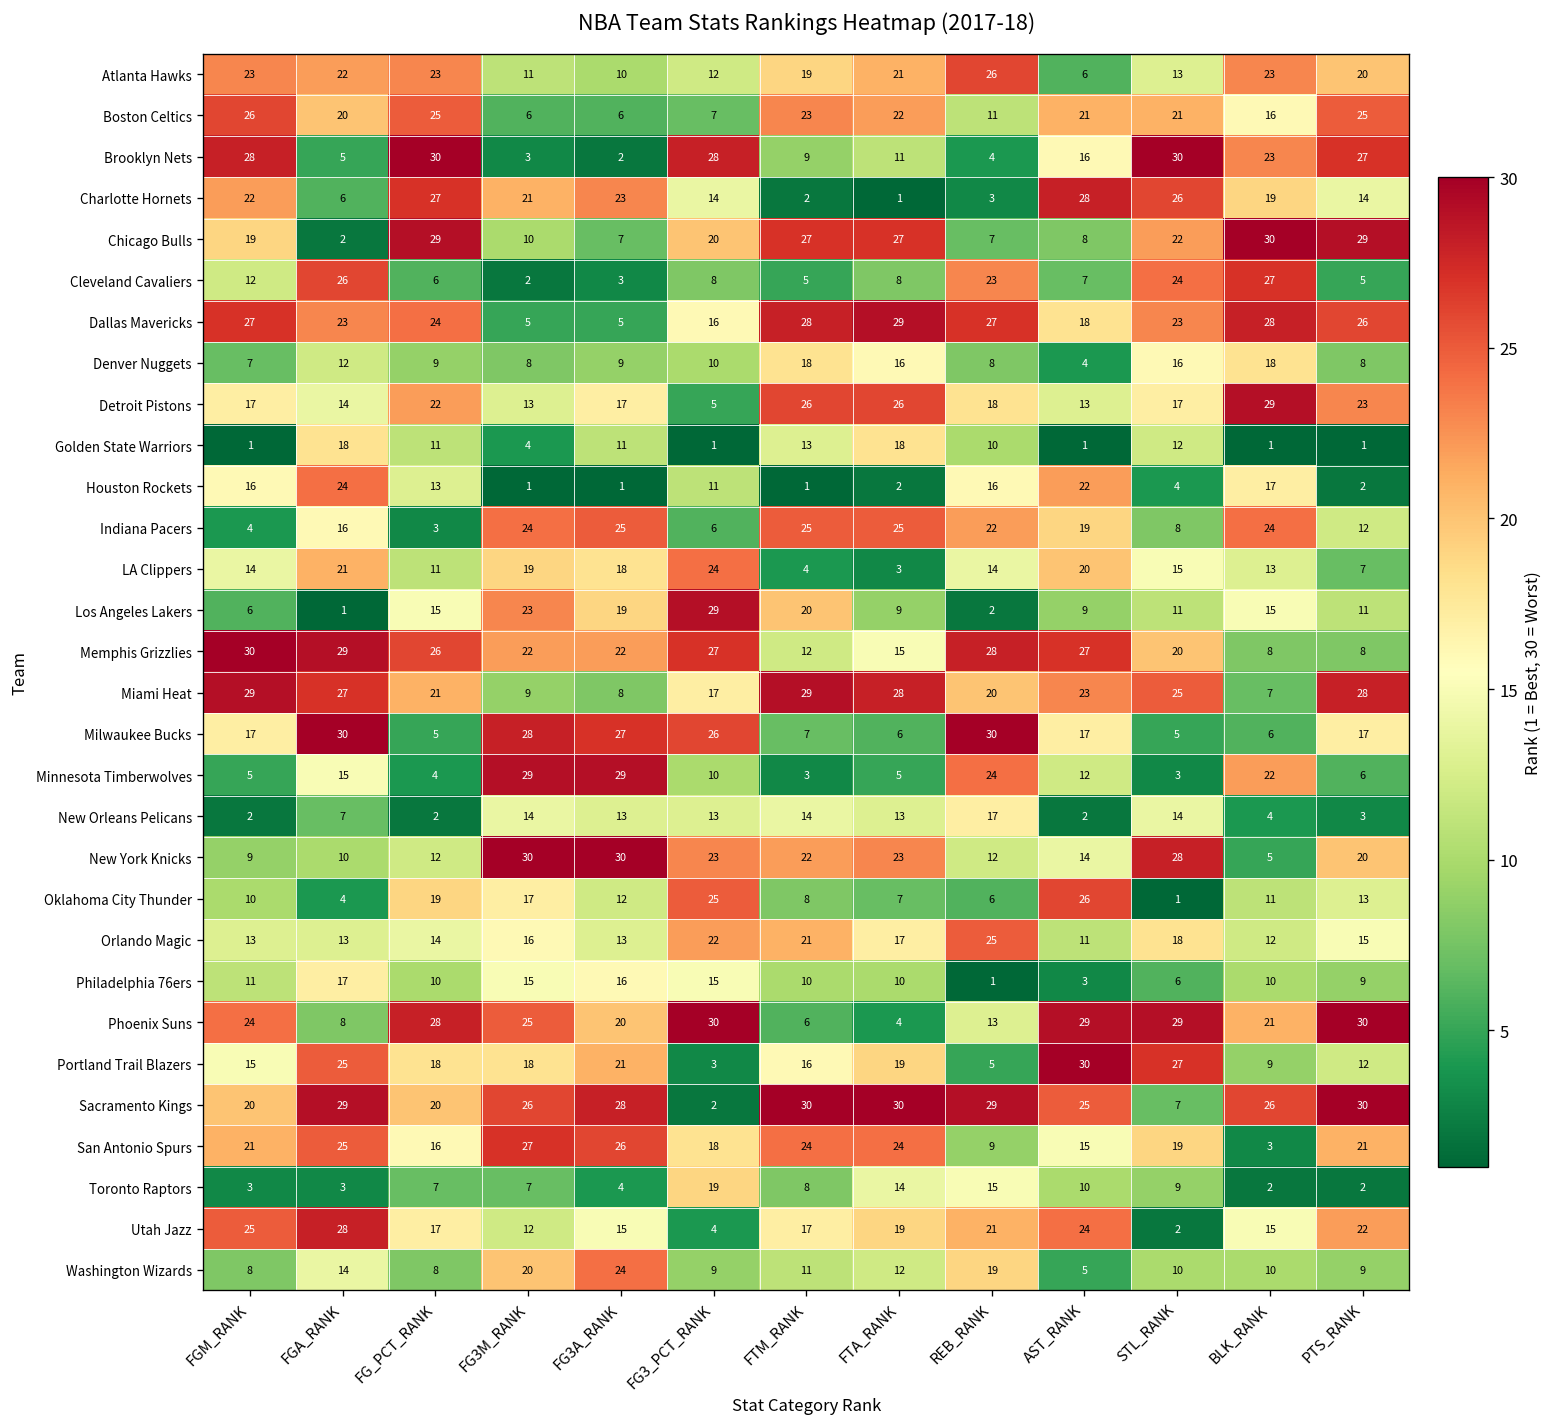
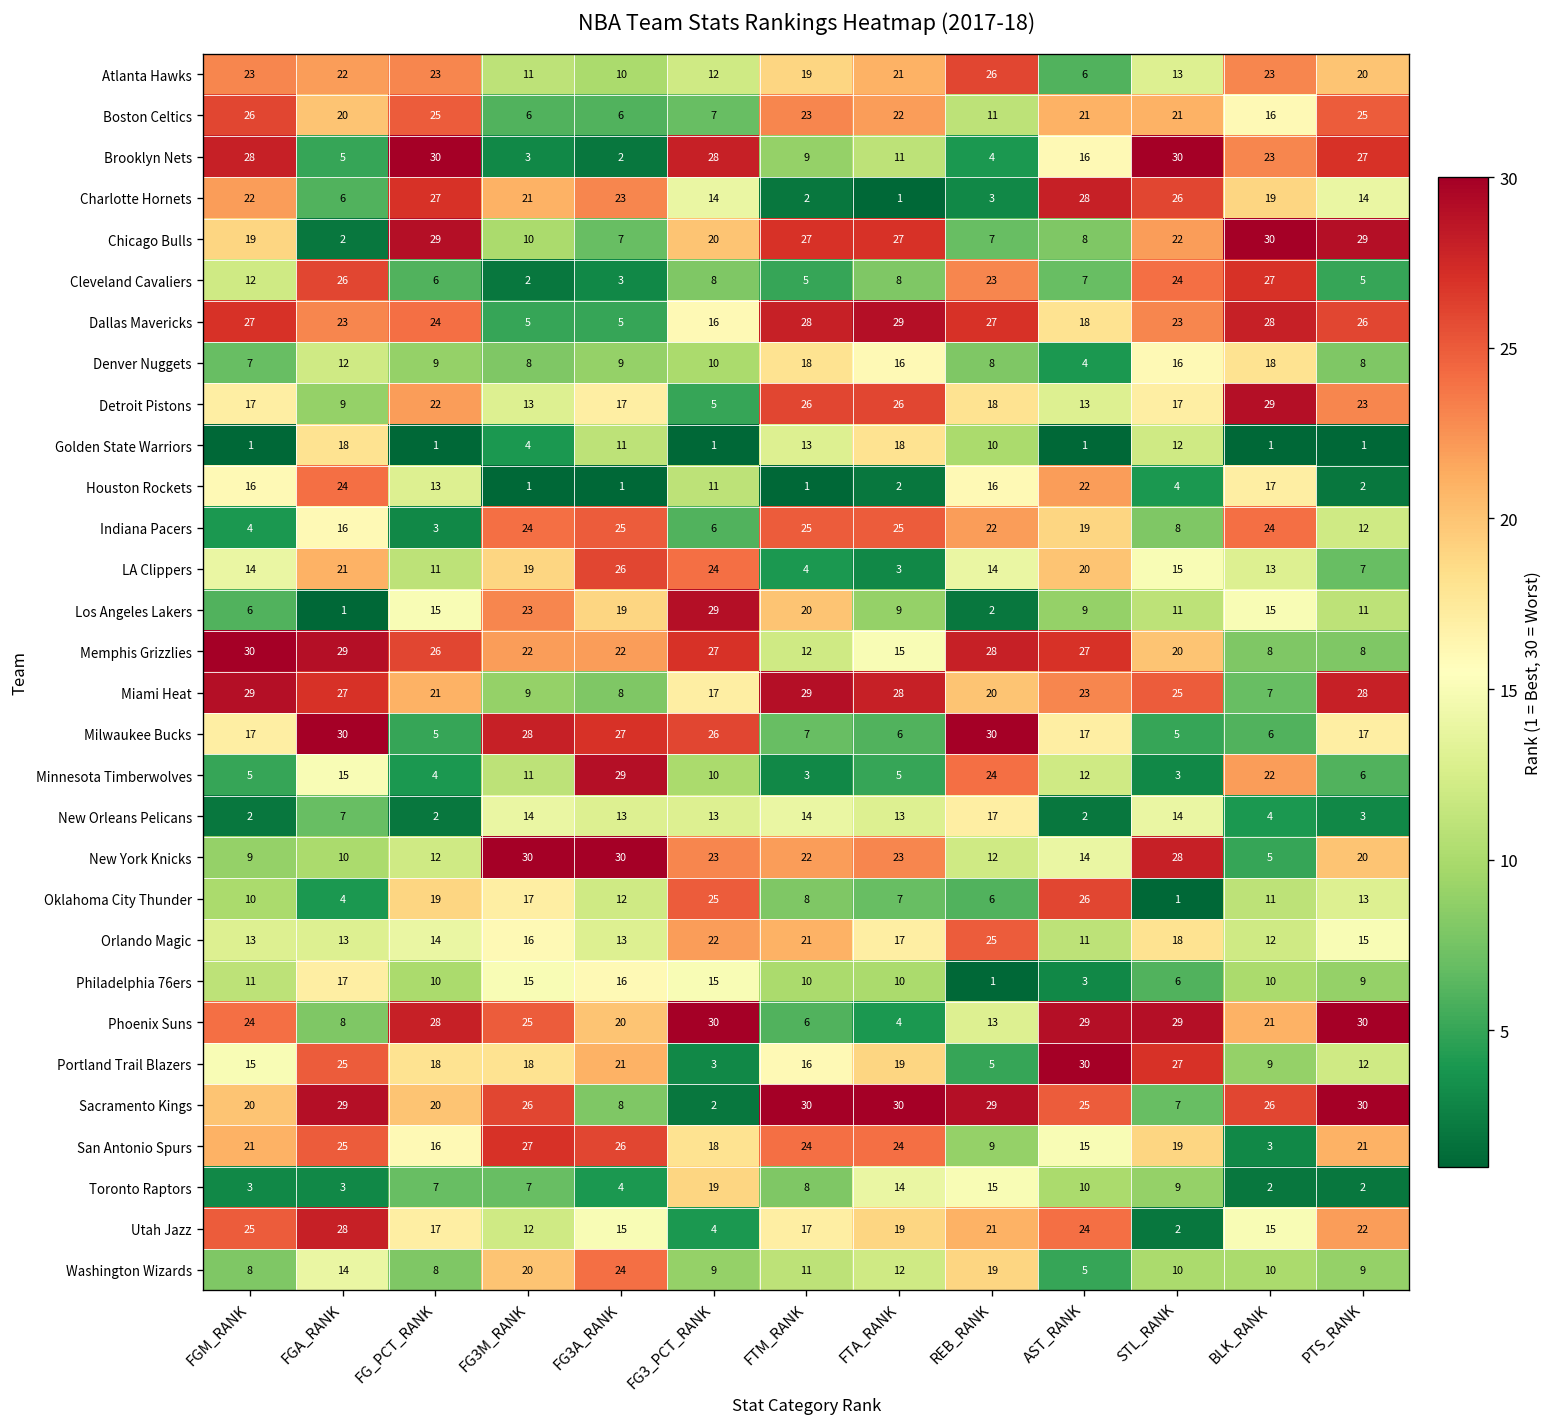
  {
    "Detroit Pistons": {
      "FGM_RANK": 17,
-     "FGA_RANK": 14,
+     "FGA_RANK": 9,
      "FG_PCT_RANK": 22,
      "FG3M_RANK": 13,
      "FG3A_RANK": 17,
      "FG3_PCT_RANK": 5,
      "FTM_RANK": 26,
      "FTA_RANK": 26,
      "REB_RANK": 18,
      "AST_RANK": 13,
      "STL_RANK": 17,
      "BLK_RANK": 29,
      "PTS_RANK": 23
    },
    "Golden State Warriors": {
      "FGM_RANK": 1,
      "FGA_RANK": 18,
-     "FG_PCT_RANK": 11,
+     "FG_PCT_RANK": 1,
      "FG3M_RANK": 4,
      "FG3A_RANK": 11,
      "FG3_PCT_RANK": 1,
      "FTM_RANK": 13,
      "FTA_RANK": 18,
      "REB_RANK": 10,
      "AST_RANK": 1,
      "STL_RANK": 12,
      "BLK_RANK": 1,
      "PTS_RANK": 1
    },
    "LA Clippers": {
      "FGM_RANK": 14,
      "FGA_RANK": 21,
      "FG_PCT_RANK": 11,
      "FG3M_RANK": 19,
-     "FG3A_RANK": 18,
+     "FG3A_RANK": 26,
      "FG3_PCT_RANK": 24,
      "FTM_RANK": 4,
      "FTA_RANK": 3,
      "REB_RANK": 14,
      "AST_RANK": 20,
      "STL_RANK": 15,
      "BLK_RANK": 13,
      "PTS_RANK": 7
    },
    "Minnesota Timberwolves": {
      "FGM_RANK": 5,
      "FGA_RANK": 15,
      "FG_PCT_RANK": 4,
-     "FG3M_RANK": 29,
+     "FG3M_RANK": 11,
      "FG3A_RANK": 29,
      "FG3_PCT_RANK": 10,
      "FTM_RANK": 3,
      "FTA_RANK": 5,
      "REB_RANK": 24,
      "AST_RANK": 12,
      "STL_RANK": 3,
      "BLK_RANK": 22,
      "PTS_RANK": 6
    },
    "Sacramento Kings": {
      "FGM_RANK": 20,
      "FGA_RANK": 29,
      "FG_PCT_RANK": 20,
      "FG3M_RANK": 26,
-     "FG3A_RANK": 28,
+     "FG3A_RANK": 8,
      "FG3_PCT_RANK": 2,
      "FTM_RANK": 30,
      "FTA_RANK": 30,
      "REB_RANK": 29,
      "AST_RANK": 25,
      "STL_RANK": 7,
      "BLK_RANK": 26,
      "PTS_RANK": 30
    }
  }
